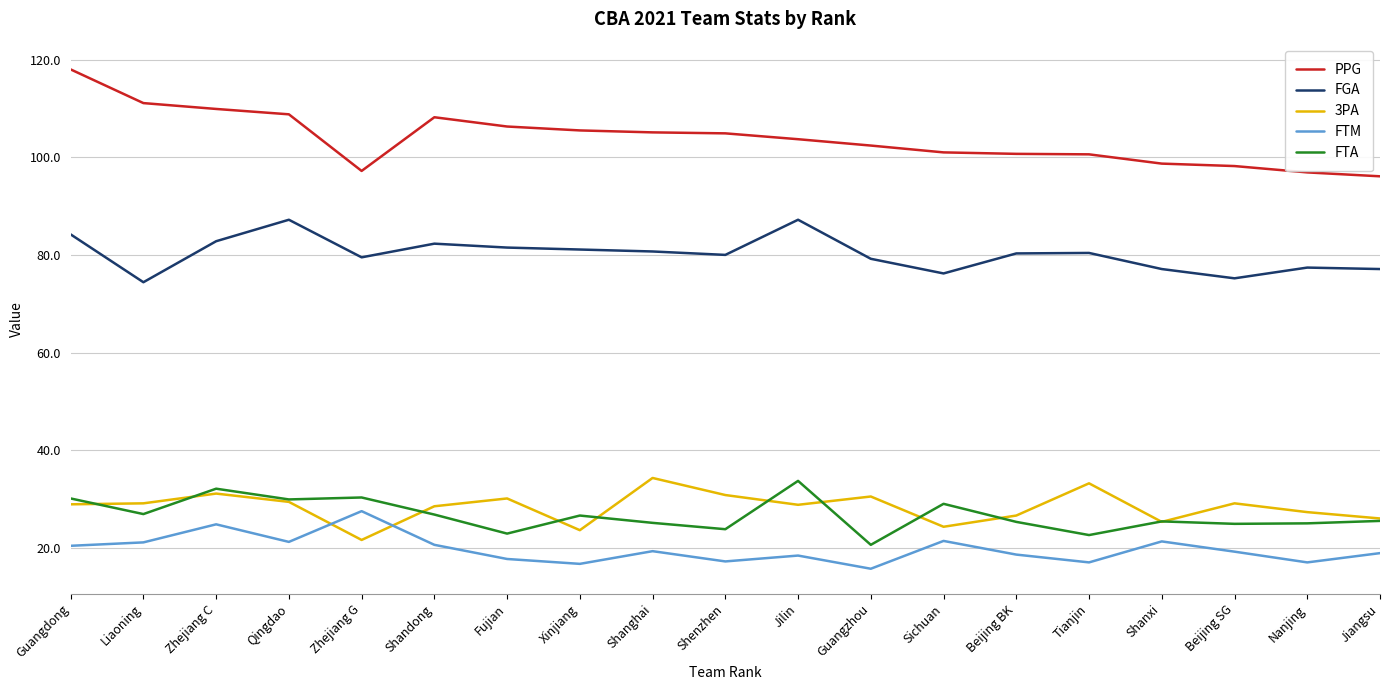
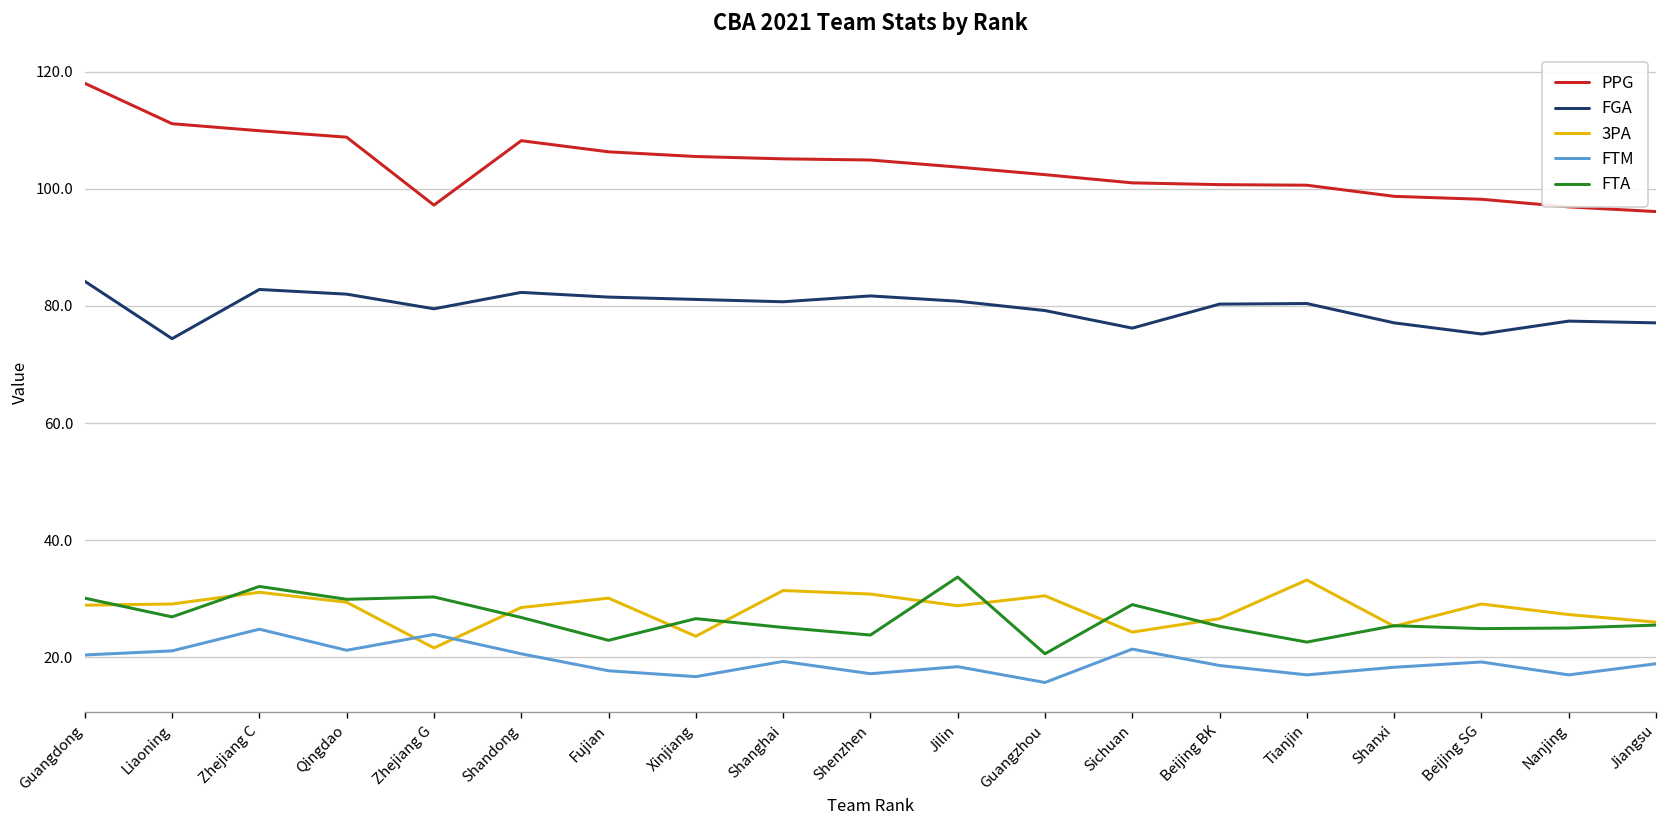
  {
    "PPG": {
      "Guangdong": 118,
      "Liaoning": 111,
      "Zhejiang C": 110,
      "Qingdao": 109,
      "Zhejiang G": 97,
      "Shandong": 108,
      "Fujian": 106,
      "Xinjiang": 106,
      "Shanghai": 105,
      "Shenzhen": 105,
      "Jilin": 104,
      "Guangzhou": 102,
      "Sichuan": 101,
      "Beijing BK": 101,
      "Tianjin": 101,
      "Shanxi": 99,
      "Beijing SG": 98,
      "Nanjing": 97,
      "Jiangsu": 96
    },
    "FGA": {
      "Guangdong": 84,
      "Liaoning": 74,
      "Zhejiang C": 83,
-     "Qingdao": 87,
+     "Qingdao": 82,
      "Zhejiang G": 80,
      "Shandong": 82,
      "Fujian": 82,
      "Xinjiang": 81,
      "Shanghai": 81,
-     "Shenzhen": 80,
-     "Jilin": 87,
+     "Shenzhen": 82,
+     "Jilin": 81,
      "Guangzhou": 79,
      "Sichuan": 76,
      "Beijing BK": 80,
      "Tianjin": 80,
      "Shanxi": 77,
      "Beijing SG": 75,
      "Nanjing": 77,
      "Jiangsu": 77
    },
    "3PA": {
      "Guangdong": 29,
      "Liaoning": 29,
      "Zhejiang C": 31,
      "Zhejiang G": 22,
      "Shandong": 29,
      "Fujian": 30,
      "Xinjiang": 24,
-     "Shanghai": 34,
+     "Shanghai": 31,
      "Shenzhen": 31,
      "Jilin": 29,
      "Guangzhou": 31,
      "Sichuan": 24,
      "Beijing BK": 27,
      "Tianjin": 33,
      "Beijing SG": 29,
      "Nanjing": 27
    },
    "FTM": {
      "Guangdong": 20,
      "Liaoning": 21,
      "Zhejiang C": 25,
      "Qingdao": 21,
-     "Zhejiang G": 28,
+     "Zhejiang G": 24,
      "Shandong": 21,
      "Fujian": 18,
      "Xinjiang": 17,
      "Shanghai": 19,
      "Shenzhen": 17,
      "Jilin": 18,
      "Guangzhou": 16,
      "Sichuan": 21,
      "Beijing BK": 19,
      "Tianjin": 17,
-     "Shanxi": 21,
+     "Shanxi": 18,
      "Beijing SG": 19,
      "Nanjing": 17,
      "Jiangsu": 19
    },
    "FTA": {
      "Guangdong": 30,
      "Liaoning": 27,
      "Zhejiang C": 32,
      "Zhejiang G": 30,
      "Shandong": 27,
      "Fujian": 23,
      "Xinjiang": 27,
      "Shanghai": 25,
      "Shenzhen": 24,
      "Jilin": 34,
      "Guangzhou": 21,
      "Sichuan": 29,
      "Beijing BK": 25,
      "Tianjin": 23,
      "Beijing SG": 25,
      "Nanjing": 25
    }
  }
